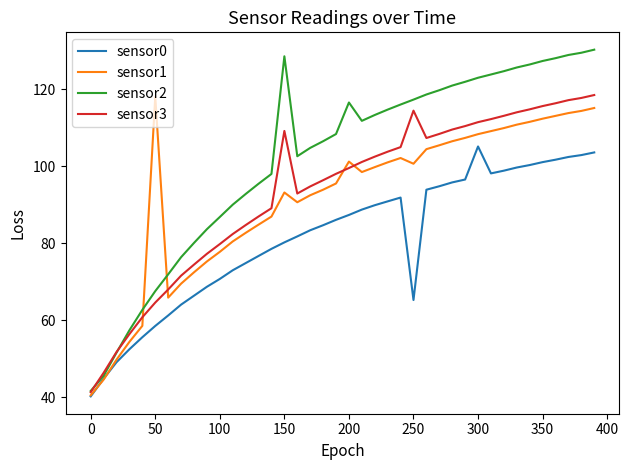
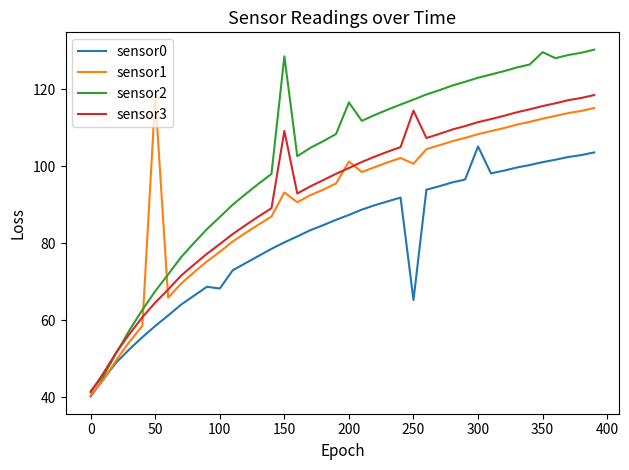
  {
    "sensor0": {
      "50": 59,
-     "100": 71,
+     "100": 68,
      "150": 80,
      "200": 87,
      "250": 65,
      "300": 105,
      "350": 101
    },
    "sensor1": {
      "100": 78,
      "150": 93,
      "200": 101,
      "250": 101,
      "300": 108,
      "350": 112
    },
    "sensor2": {
      "50": 68,
      "100": 87,
      "150": 129,
      "200": 117,
      "250": 117,
      "300": 123,
-     "350": 127
+     "350": 130
    },
    "sensor3": {
      "50": 65,
      "100": 80,
      "150": 109,
      "200": 100,
      "250": 115,
      "300": 112,
      "350": 116
    }
  }
